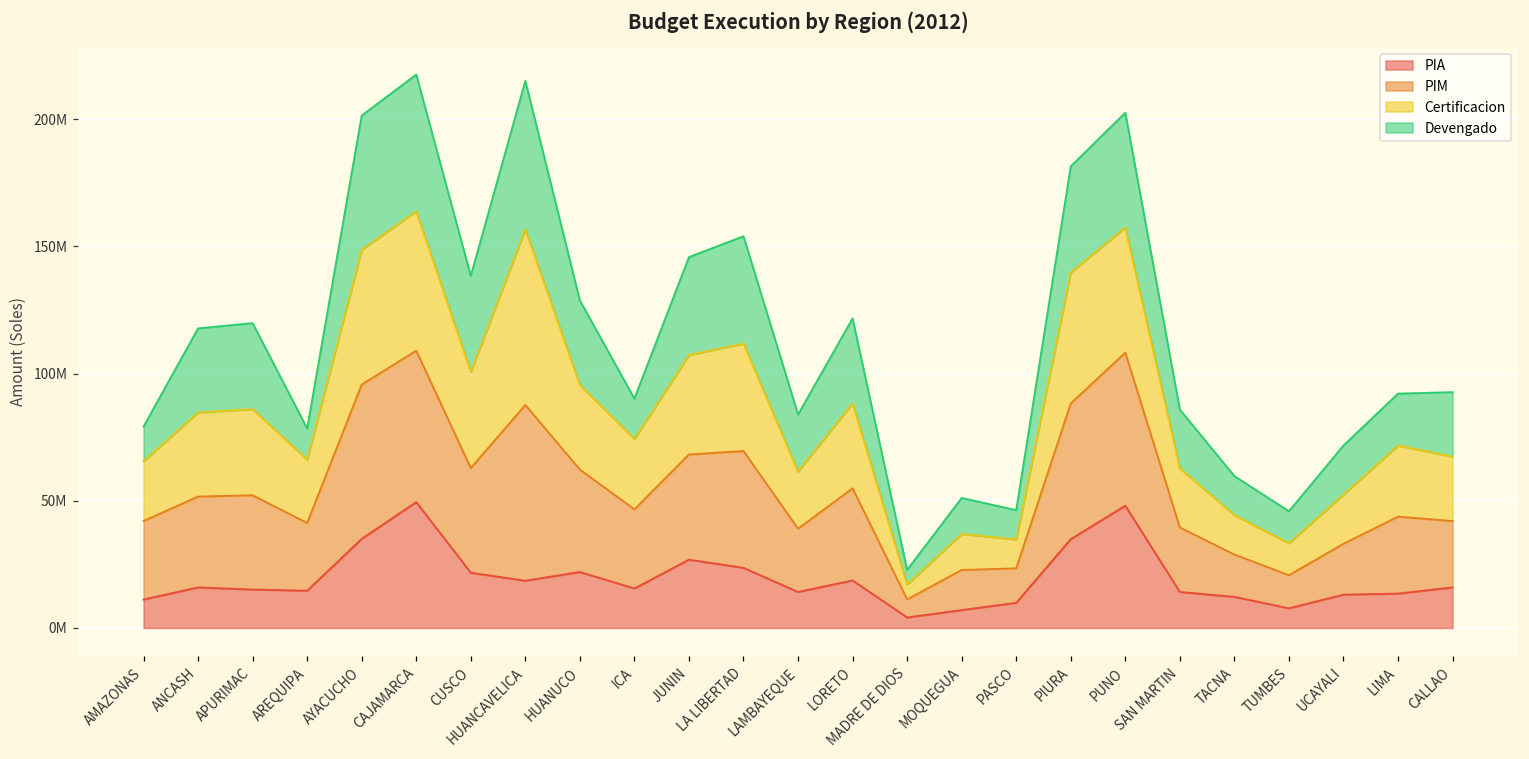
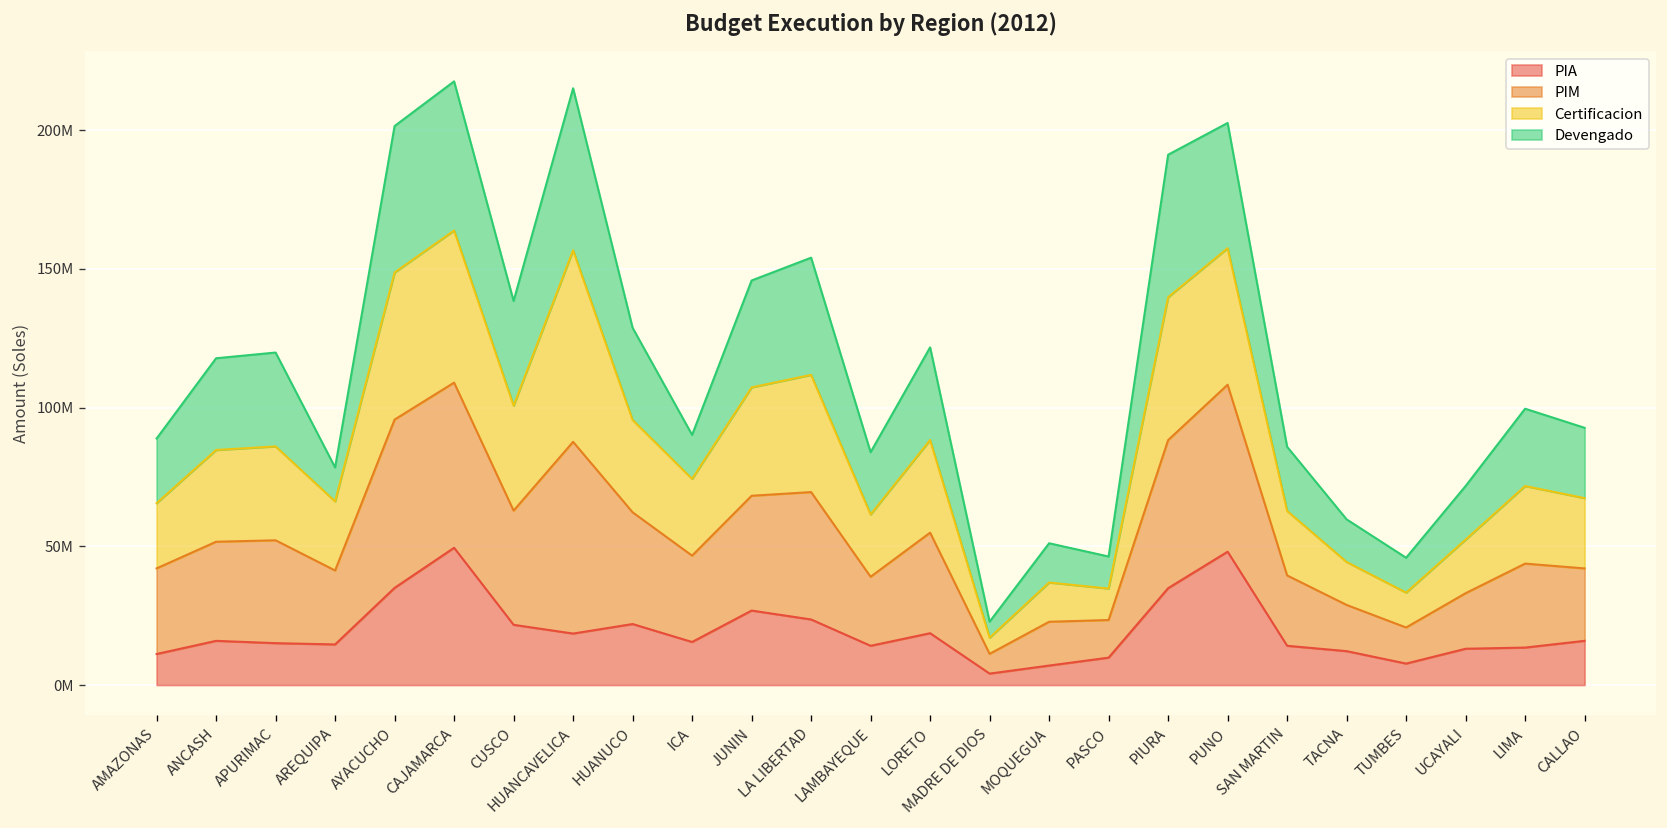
  {
    "Certificacion": {
      "AMAZONAS": 23000000,
      "ANCASH": 33000000,
      "APURIMAC": 34000000,
      "AREQUIPA": 25000000,
      "AYACUCHO": 53000000,
      "CAJAMARCA": 55000000,
      "CUSCO": 38000000,
      "HUANCAVELICA": 69000000,
      "HUANUCO": 33000000,
      "ICA": 28000000,
      "JUNIN": 39000000,
      "LA LIBERTAD": 42000000,
      "LAMBAYEQUE": 22000000,
      "LORETO": 33000000,
      "MADRE DE DIOS": 6000000,
      "MOQUEGUA": 14000000,
      "PASCO": 11000000,
      "PIURA": 52000000,
      "PUNO": 49000000,
      "SAN MARTIN": 23000000,
      "TACNA": 15000000,
      "TUMBES": 13000000,
      "UCAYALI": 19000000,
      "LIMA": 28000000,
      "CALLAO": 25000000
    },
    "Devengado": {
-     "AMAZONAS": 14000000,
+     "AMAZONAS": 23000000,
      "ANCASH": 33000000,
      "APURIMAC": 34000000,
      "AREQUIPA": 12000000,
      "AYACUCHO": 53000000,
      "CAJAMARCA": 54000000,
      "CUSCO": 38000000,
      "HUANCAVELICA": 58000000,
      "HUANUCO": 33000000,
      "ICA": 16000000,
      "JUNIN": 39000000,
      "LA LIBERTAD": 42000000,
      "LAMBAYEQUE": 22000000,
      "LORETO": 33000000,
      "MADRE DE DIOS": 6000000,
      "MOQUEGUA": 14000000,
      "PASCO": 12000000,
-     "PIURA": 42000000,
+     "PIURA": 51000000,
      "PUNO": 45000000,
      "SAN MARTIN": 23000000,
      "TACNA": 15000000,
      "TUMBES": 13000000,
      "UCAYALI": 19000000,
-     "LIMA": 20000000,
+     "LIMA": 28000000,
      "CALLAO": 25000000
    }
  }
